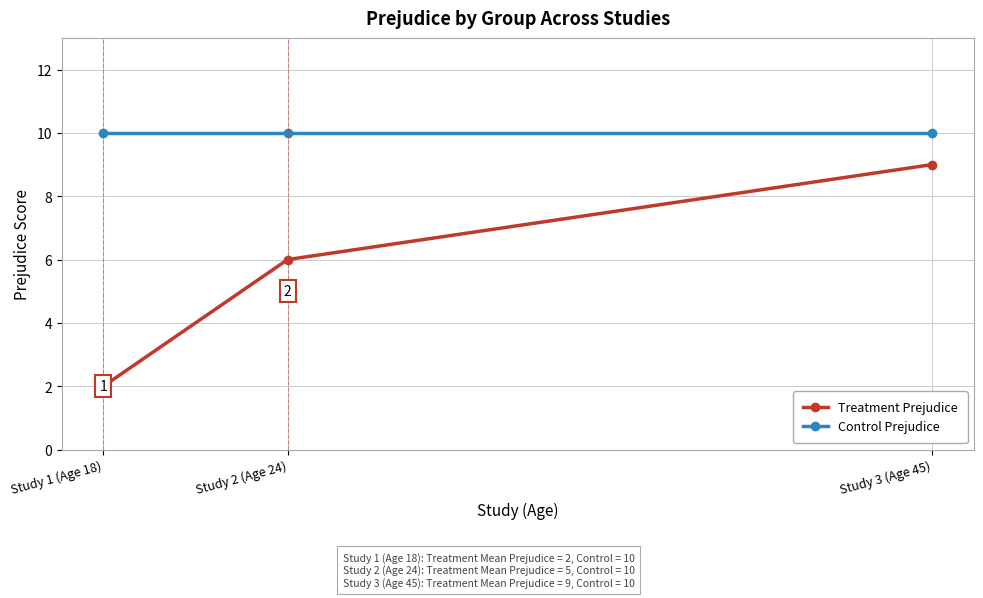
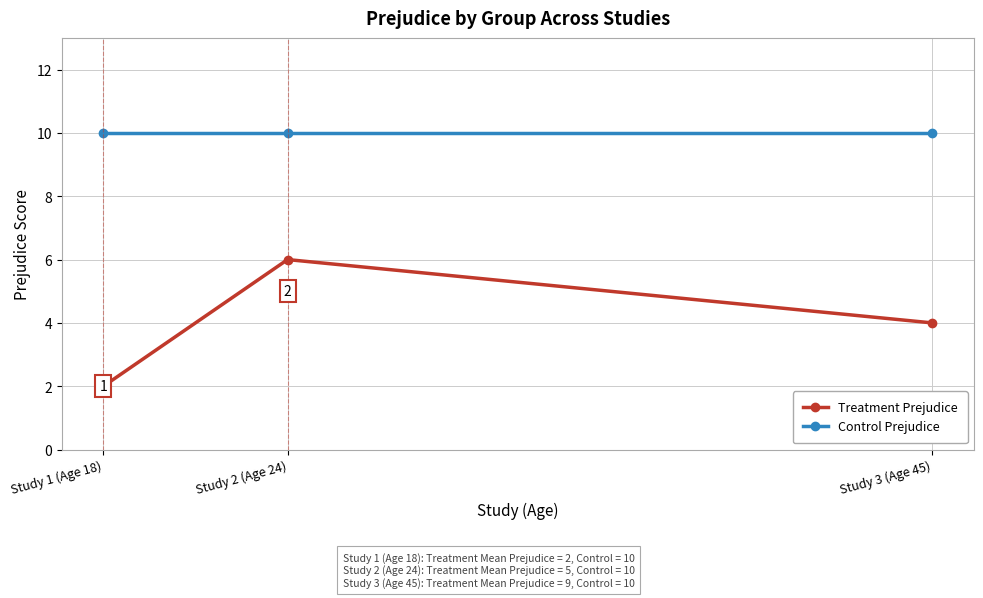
  {
    "Treatment Prejudice": {
-     "Study 3 (Age 45)": 9
+     "Study 3 (Age 45)": 4
    },
    "Control Prejudice": {
      "Study 1 (Age 18)": 10,
      "Study 2 (Age 24)": 10,
      "Study 3 (Age 45)": 10
    }
  }
